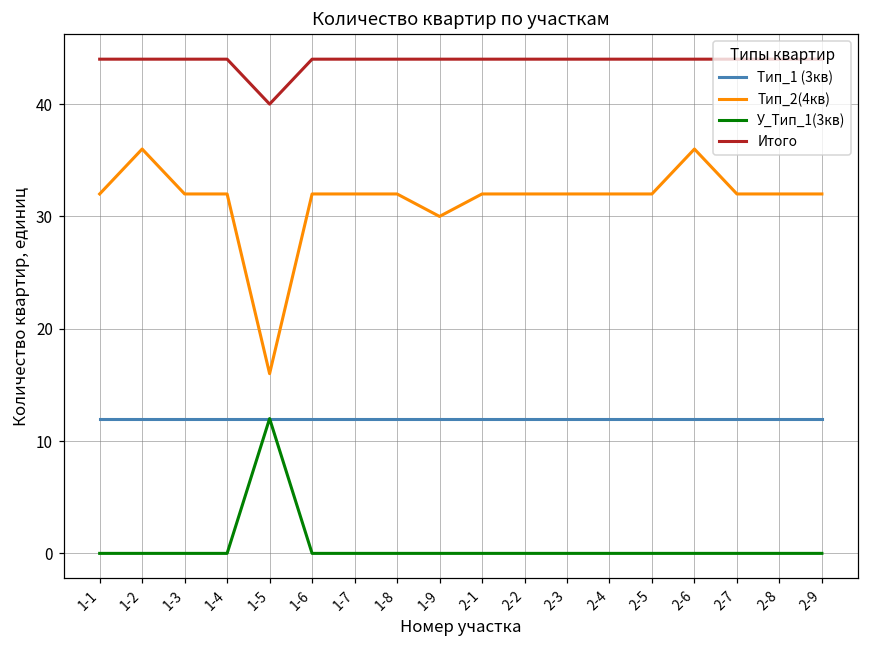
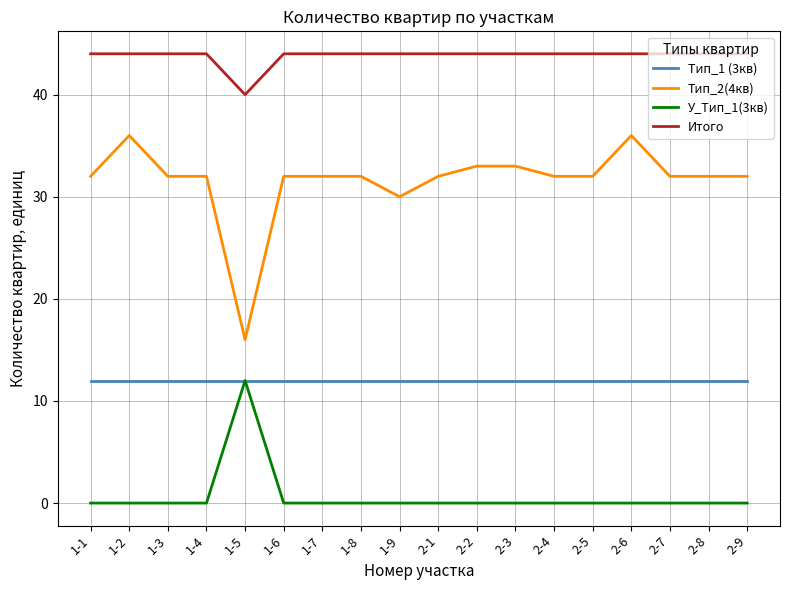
  {
    "Тип_1 (3кв)": {
      "1-1": 12,
      "1-2": 12,
      "1-3": 12,
      "1-4": 12,
      "1-6": 12,
      "1-7": 12,
      "1-8": 12,
      "1-9": 12,
      "2-1": 12,
      "2-2": 12,
      "2-3": 12,
      "2-4": 12,
      "2-5": 12,
      "2-6": 12,
      "2-7": 12,
      "2-8": 12,
      "2-9": 12
    },
    "Тип_2(4кв)": {
      "1-1": 32,
      "1-2": 36,
      "1-3": 32,
      "1-4": 32,
      "1-5": 16,
      "1-6": 32,
      "1-7": 32,
      "1-8": 32,
      "1-9": 30,
      "2-1": 32,
-     "2-2": 32,
-     "2-3": 32,
+     "2-2": 33,
+     "2-3": 33,
      "2-4": 32,
      "2-5": 32,
      "2-6": 36,
      "2-7": 32,
      "2-8": 32,
      "2-9": 32
    },
    "У_Тип_1(3кв)": {
      "1-1": 0,
      "1-2": 0,
      "1-3": 0,
      "1-4": 0,
      "1-6": 0,
      "1-7": 0,
      "1-8": 0,
      "1-9": 0,
      "2-1": 0,
      "2-2": 0,
      "2-3": 0,
      "2-4": 0,
      "2-5": 0,
      "2-6": 0,
      "2-7": 0,
      "2-8": 0,
      "2-9": 0
    },
    "Итого": {
      "1-1": 44,
      "1-2": 44,
      "1-3": 44,
      "1-4": 44,
      "1-5": 40,
      "1-6": 44,
      "1-7": 44,
      "1-8": 44,
      "1-9": 44,
      "2-1": 44,
      "2-2": 44,
      "2-3": 44,
      "2-4": 44,
      "2-5": 44,
      "2-6": 44
    }
  }
